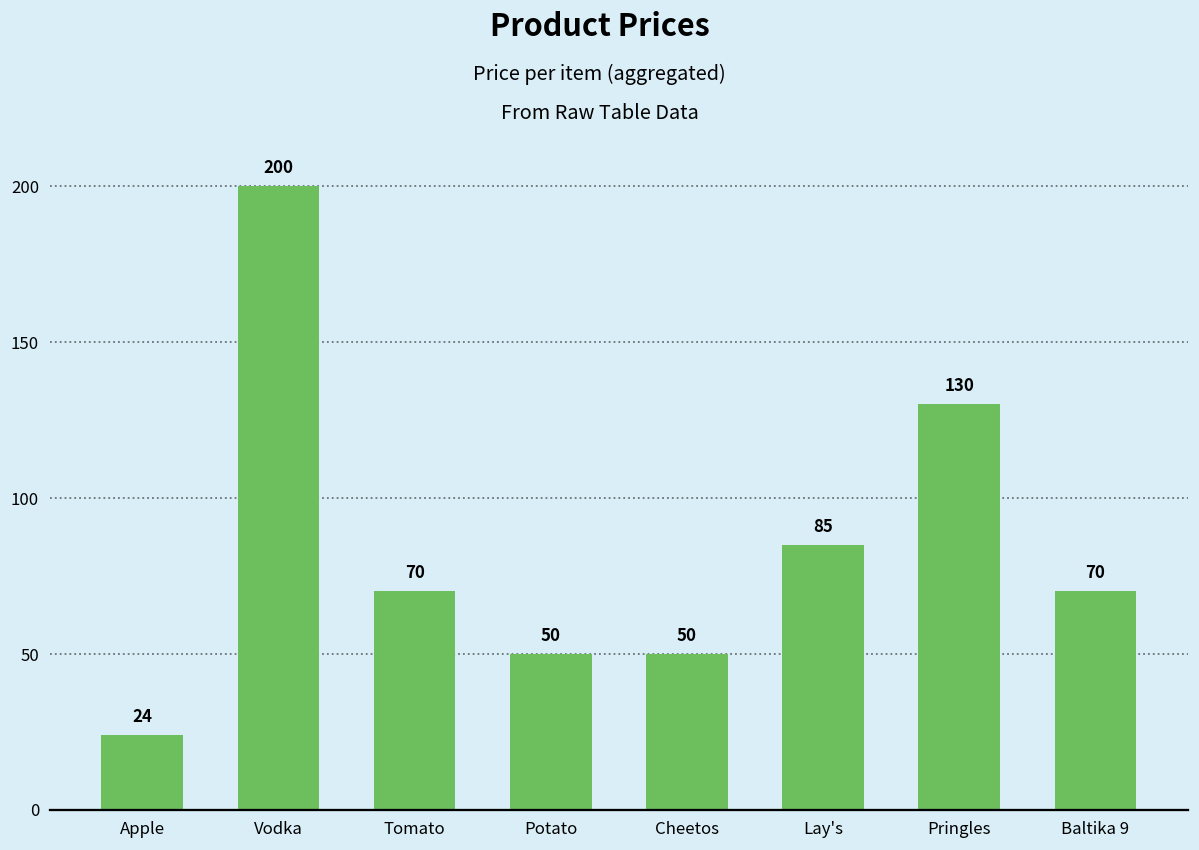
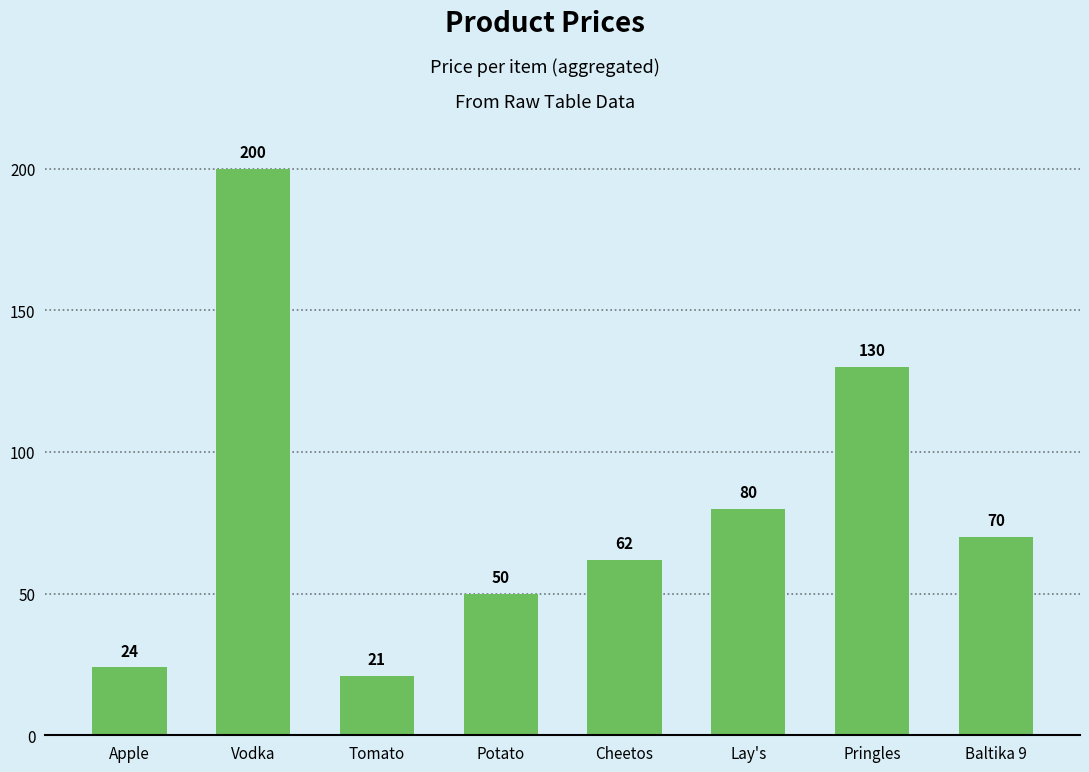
  {
    "Apple": 24,
    "Vodka": 200,
-   "Tomato": 70,
+   "Tomato": 21,
    "Potato": 50,
-   "Cheetos": 50,
-   "Lay's": 85,
+   "Cheetos": 62,
+   "Lay's": 80,
    "Pringles": 130,
    "Baltika 9": 70
  }
